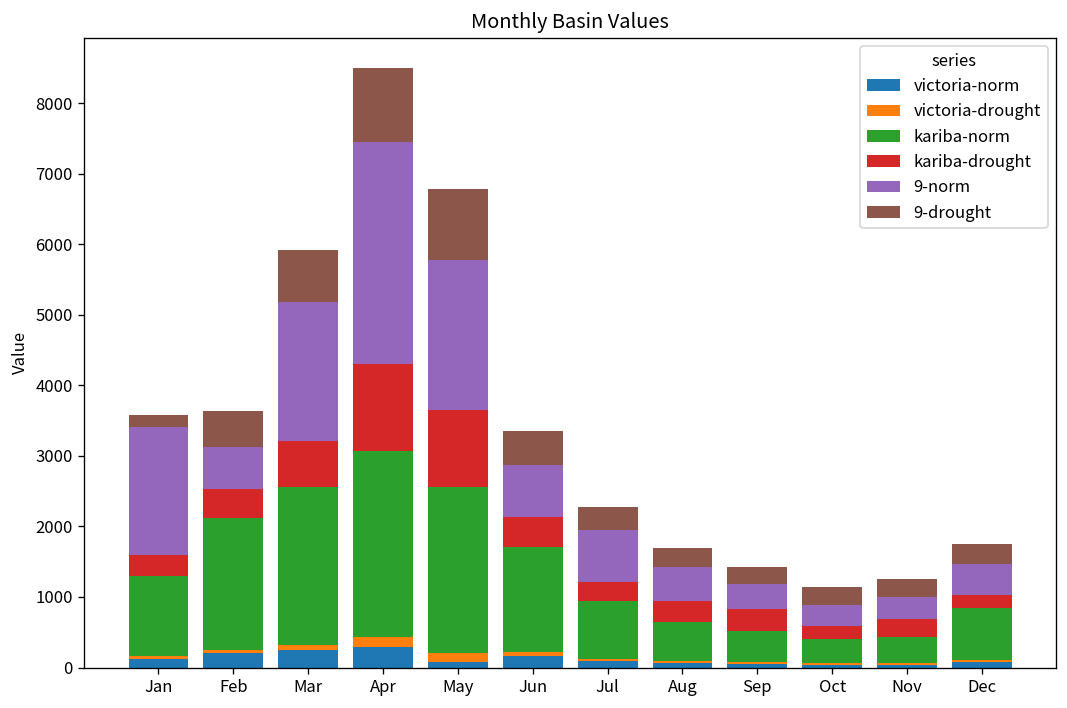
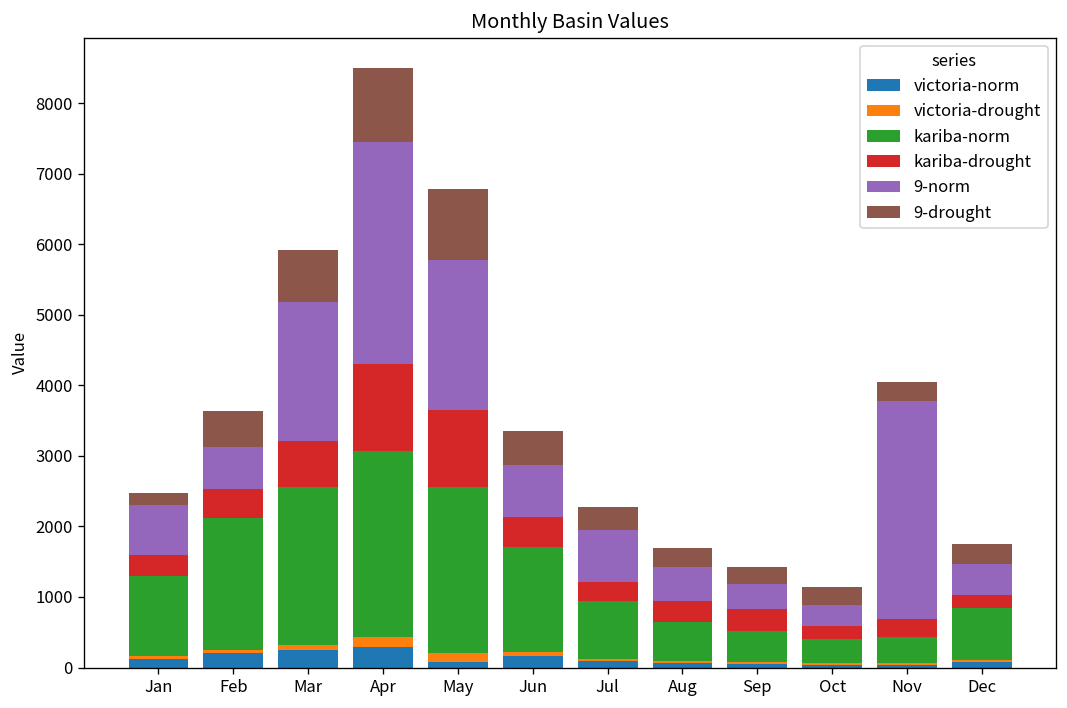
  {
    "victoria-norm": {
      "Jan": 100,
      "Feb": 200,
      "Mar": 200,
      "Apr": 300,
      "May": 100,
      "Jun": 200,
      "Jul": 100,
      "Aug": 100,
      "Sep": 0,
      "Dec": 100
    },
    "victoria-drought": {
      "Feb": 0,
      "Mar": 100,
      "Apr": 100,
      "May": 100,
      "Jun": 0
    },
    "kariba-norm": {
      "Jan": 1100,
      "Feb": 1900,
      "Mar": 2200,
      "Apr": 2600,
      "May": 2400,
      "Jun": 1500,
      "Jul": 800,
      "Aug": 500,
      "Sep": 400,
      "Oct": 300,
      "Nov": 400,
      "Dec": 700
    },
    "kariba-drought": {
      "Jan": 300,
      "Feb": 400,
      "Mar": 700,
      "Apr": 1200,
      "May": 1100,
      "Jun": 400,
      "Jul": 300,
      "Aug": 300,
      "Sep": 300,
      "Oct": 200,
      "Nov": 300,
      "Dec": 200
    },
    "9-norm": {
-     "Jan": 1800,
+     "Jan": 700,
      "Feb": 600,
      "Mar": 2000,
      "Apr": 3200,
      "May": 2100,
      "Jun": 700,
      "Jul": 700,
      "Aug": 500,
      "Sep": 400,
      "Oct": 300,
-     "Nov": 300,
+     "Nov": 3100,
      "Dec": 400
    },
    "9-drought": {
      "Jan": 200,
      "Feb": 500,
      "Mar": 700,
      "Apr": 1000,
      "May": 1000,
      "Jun": 500,
      "Jul": 300,
      "Aug": 300,
      "Sep": 200,
      "Oct": 300,
      "Nov": 300,
      "Dec": 300
    }
  }
